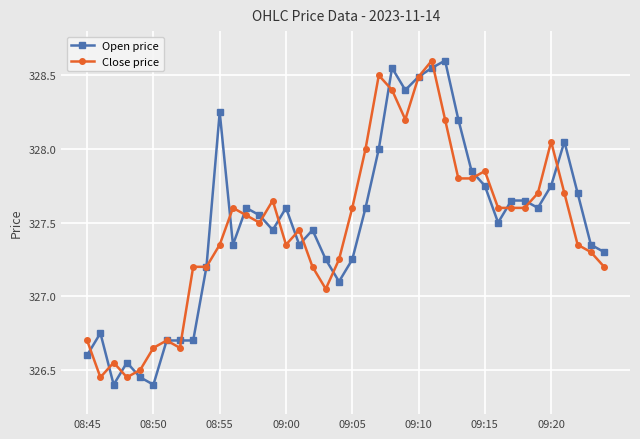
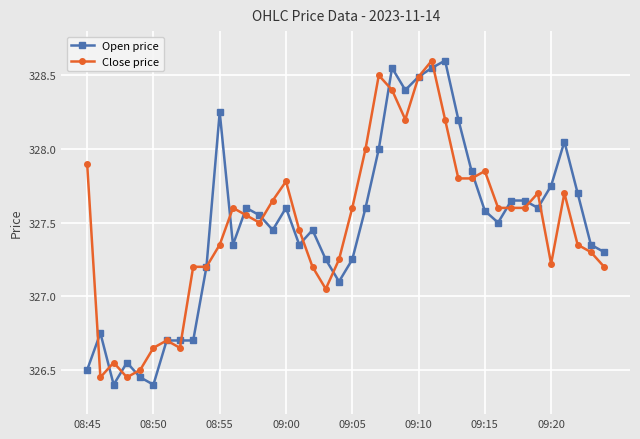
  {
    "Open price": {
-     "08:45": 326.6,
+     "08:45": 326.5,
      "08:50": 326.40,
      "08:55": 328.25,
      "09:00": 327.60,
      "09:05": 327.25,
-     "09:15": 327.75,
+     "09:15": 327.58,
      "09:20": 327.75
    },
    "Close price": {
-     "08:45": 326.7,
+     "08:45": 327.9,
      "08:50": 326.65,
      "08:55": 327.35,
-     "09:00": 327.35,
+     "09:00": 327.78,
      "09:05": 327.60,
      "09:15": 327.85,
-     "09:20": 328.05
+     "09:20": 327.22
    }
  }
